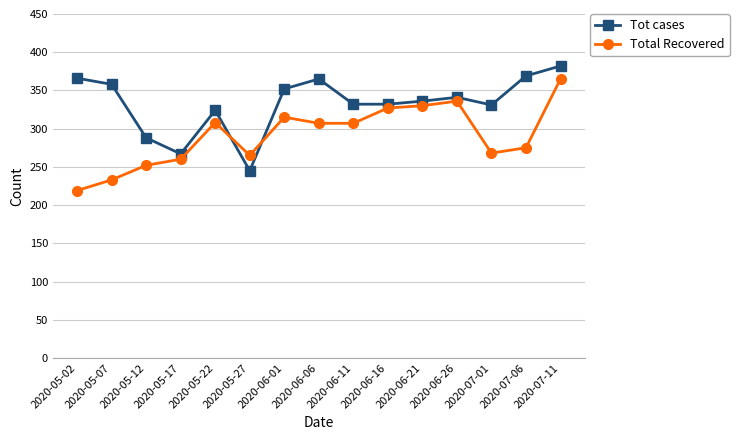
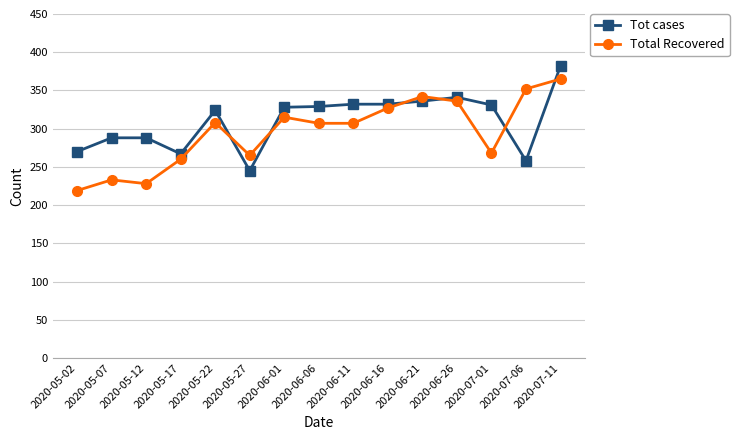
  {
    "Tot cases": {
-     "2020-05-02": 370,
-     "2020-05-07": 360,
+     "2020-05-02": 270,
+     "2020-05-07": 290,
      "2020-05-12": 290,
      "2020-05-17": 270,
      "2020-05-22": 320,
      "2020-05-27": 250,
-     "2020-06-01": 350,
-     "2020-06-06": 370,
+     "2020-06-01": 330,
+     "2020-06-06": 330,
      "2020-06-11": 330,
      "2020-06-16": 330,
      "2020-06-21": 340,
      "2020-06-26": 340,
      "2020-07-01": 330,
-     "2020-07-06": 370,
+     "2020-07-06": 260,
      "2020-07-11": 380
    },
    "Total Recovered": {
      "2020-05-02": 220,
      "2020-05-07": 230,
-     "2020-05-12": 250,
+     "2020-05-12": 230,
      "2020-05-17": 260,
      "2020-05-22": 310,
      "2020-05-27": 270,
      "2020-06-01": 320,
      "2020-06-06": 310,
      "2020-06-11": 310,
      "2020-06-16": 330,
-     "2020-06-21": 330,
+     "2020-06-21": 340,
      "2020-06-26": 340,
      "2020-07-01": 270,
-     "2020-07-06": 280,
+     "2020-07-06": 350,
      "2020-07-11": 370
    }
  }
